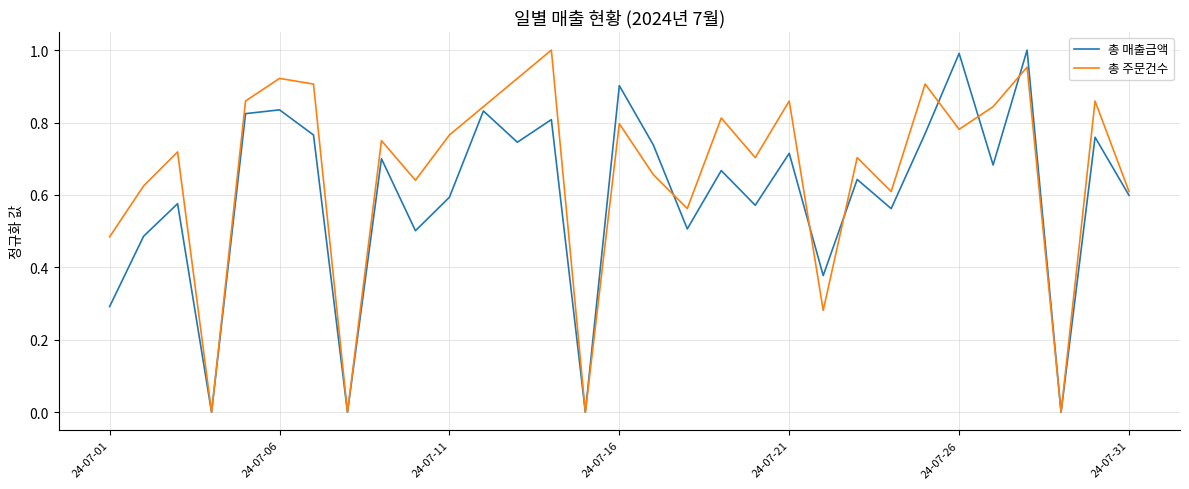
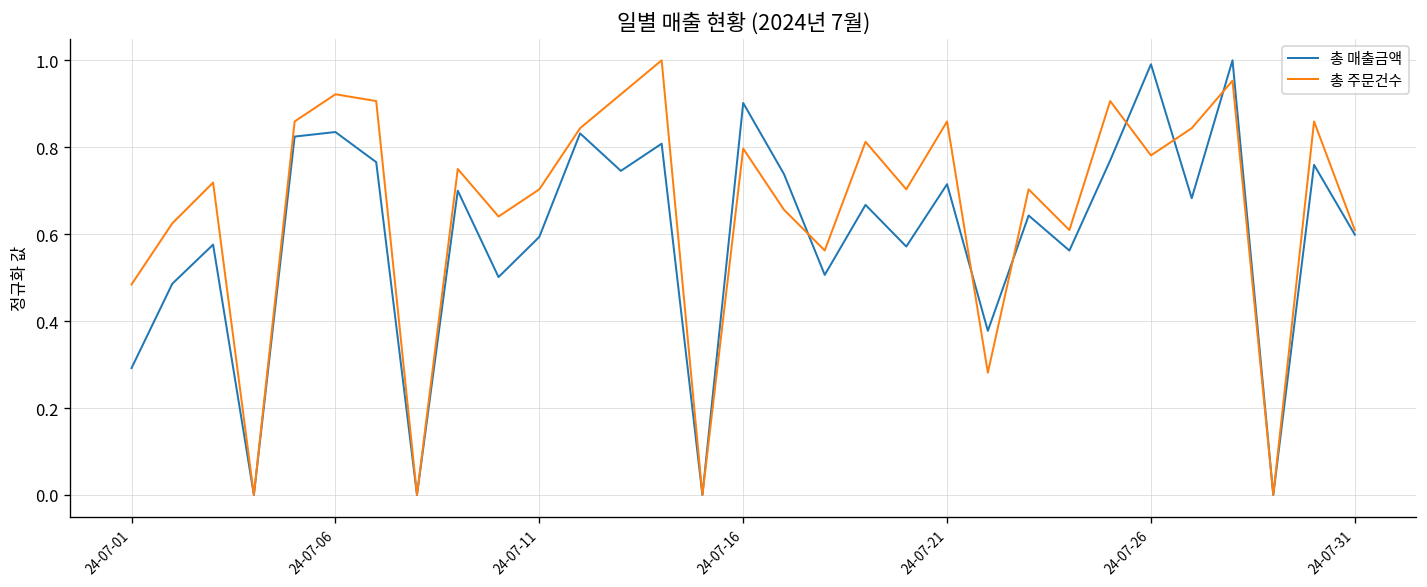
  {
    "총 매출금액": {
      "24-07-01": 0.29,
      "24-07-06": 0.83,
      "24-07-11": 0.59,
      "24-07-16": 0.90,
      "24-07-21": 0.71,
      "24-07-26": 0.99,
      "24-07-31": 0.60
    },
    "총 주문건수": {
      "24-07-01": 0.48,
      "24-07-06": 0.92,
-     "24-07-11": 0.77,
+     "24-07-11": 0.70,
      "24-07-16": 0.80,
      "24-07-21": 0.86,
      "24-07-26": 0.78,
      "24-07-31": 0.61
    }
  }
